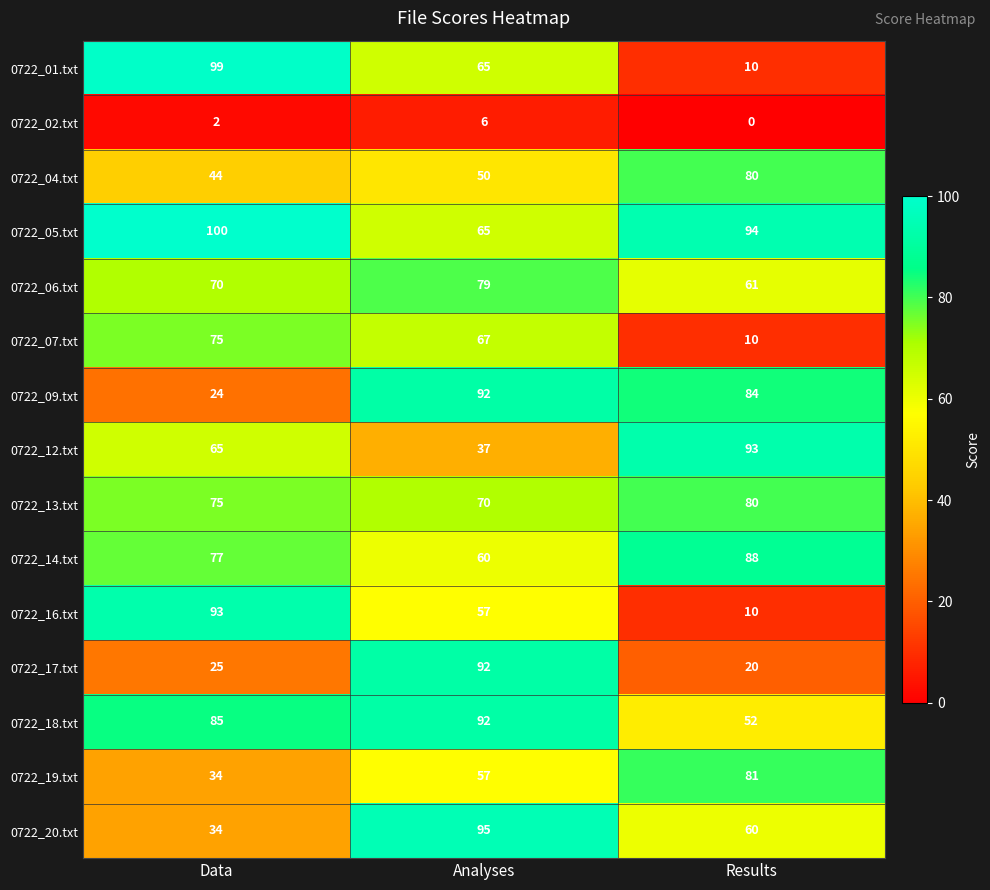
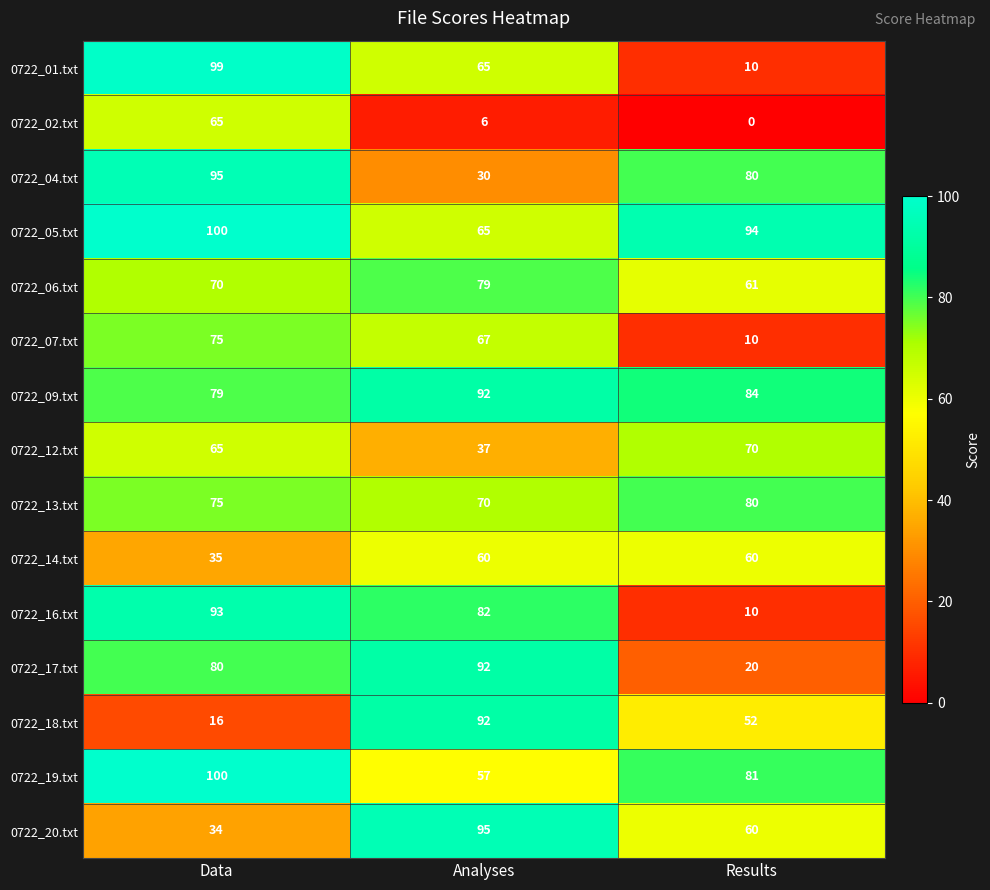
  {
    "0722_01.txt": {
      "Data": 99,
      "Analyses": 65,
      "Results": 10
    },
    "0722_02.txt": {
-     "Data": 2,
+     "Data": 65,
      "Analyses": 6,
      "Results": 0
    },
    "0722_04.txt": {
-     "Data": 44,
-     "Analyses": 50,
+     "Data": 95,
+     "Analyses": 30,
      "Results": 80
    },
    "0722_05.txt": {
      "Data": 100,
      "Analyses": 65,
      "Results": 94
    },
    "0722_06.txt": {
      "Data": 70,
      "Analyses": 79,
      "Results": 61
    },
    "0722_07.txt": {
      "Data": 75,
      "Analyses": 67,
      "Results": 10
    },
    "0722_09.txt": {
-     "Data": 24,
+     "Data": 79,
      "Analyses": 92,
      "Results": 84
    },
    "0722_12.txt": {
      "Data": 65,
      "Analyses": 37,
-     "Results": 93
+     "Results": 70
    },
    "0722_13.txt": {
      "Data": 75,
      "Analyses": 70,
      "Results": 80
    },
    "0722_14.txt": {
-     "Data": 77,
+     "Data": 35,
      "Analyses": 60,
-     "Results": 88
+     "Results": 60
    },
    "0722_16.txt": {
      "Data": 93,
-     "Analyses": 57,
+     "Analyses": 82,
      "Results": 10
    },
    "0722_17.txt": {
-     "Data": 25,
+     "Data": 80,
      "Analyses": 92,
      "Results": 20
    },
    "0722_18.txt": {
-     "Data": 85,
+     "Data": 16,
      "Analyses": 92,
      "Results": 52
    },
    "0722_19.txt": {
-     "Data": 34,
+     "Data": 100,
      "Analyses": 57,
      "Results": 81
    },
    "0722_20.txt": {
      "Data": 34,
      "Analyses": 95,
      "Results": 60
    }
  }
